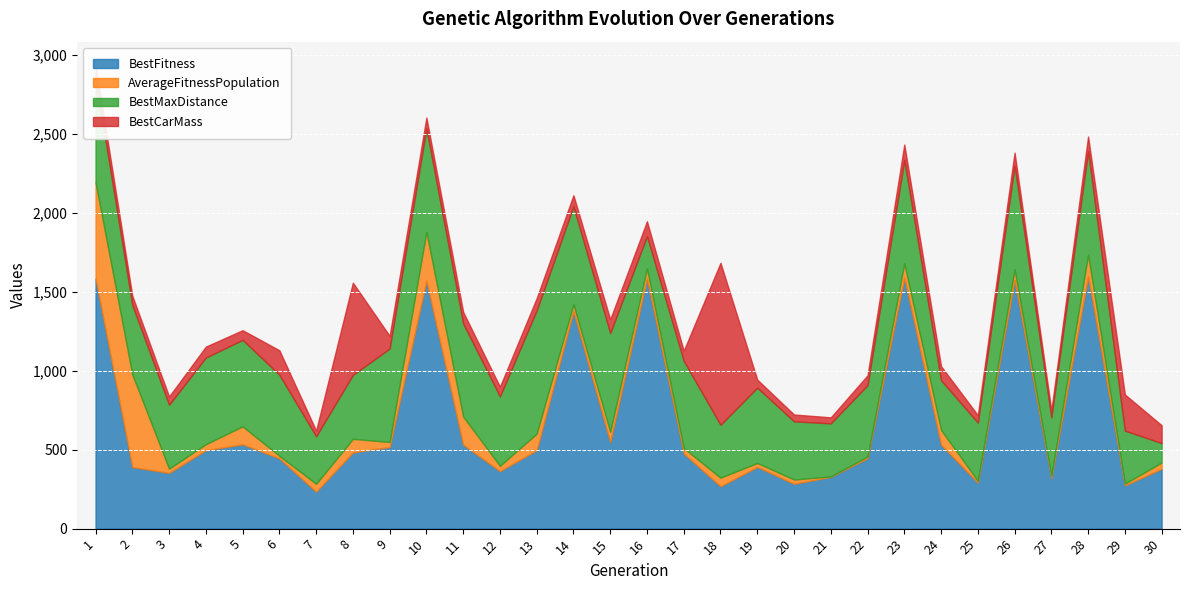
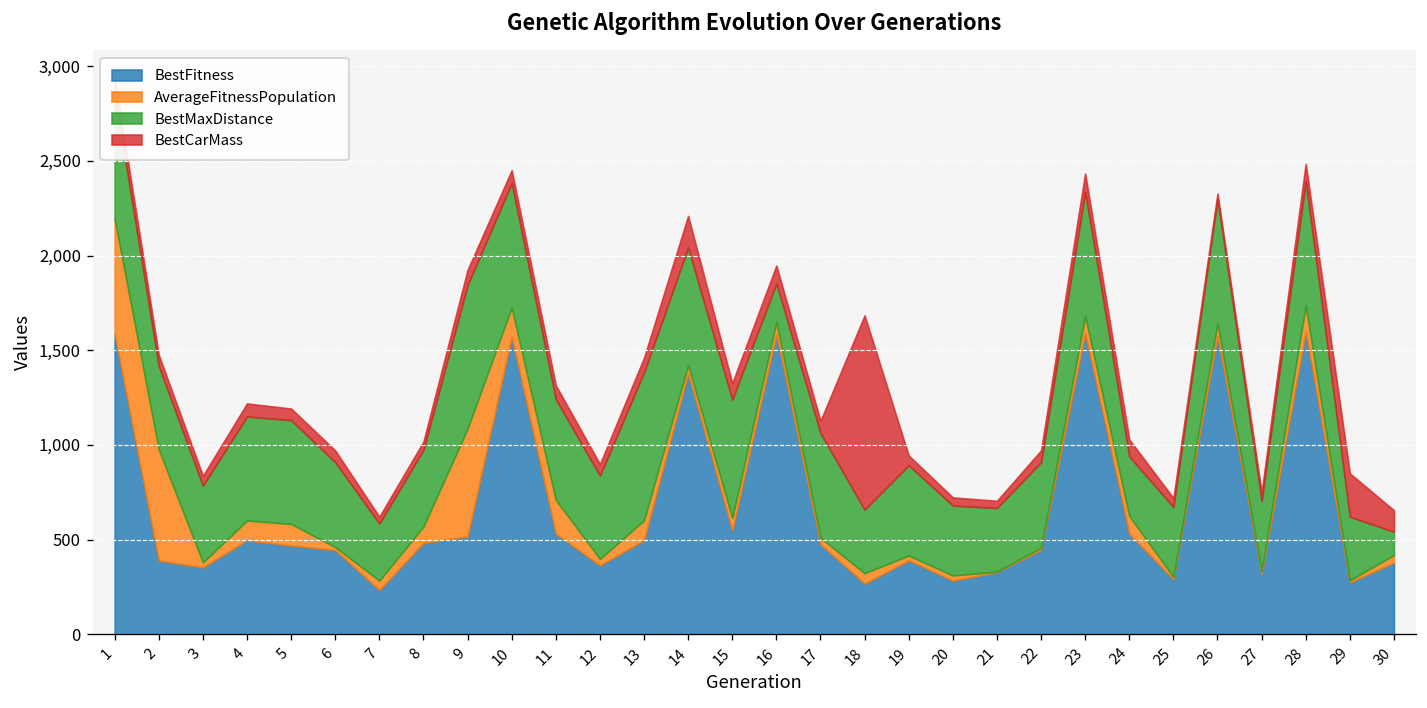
  {
    "BestFitness": {
      "1": "1,580",
      "2": "390",
      "3": "350",
      "4": "500",
-     "5": "530",
+     "5": "470",
      "7": "230",
      "8": "480",
      "9": "520",
      "10": "1,570",
      "11": "530",
      "12": "360",
      "13": "500",
      "14": "1,380",
      "15": "550",
      "16": "1,580",
      "17": "480",
      "18": "270",
      "19": "390",
      "20": "280",
      "23": "1,590",
      "24": "530",
      "26": "1,580",
      "28": "1,600",
      "30": "380"
    },
    "AverageFitnessPopulation": {
      "1": "610",
      "2": "590",
      "3": "30",
-     "4": "40",
+     "4": "100",
      "5": "110",
      "7": "50",
      "8": "90",
-     "9": "30",
-     "10": "310",
+     "9": "570",
+     "10": "160",
      "11": "180",
      "12": "30",
      "13": "110",
      "14": "50",
      "15": "70",
      "16": "70",
      "17": "30",
      "18": "60",
      "19": "30",
      "20": "30",
      "23": "90",
      "24": "90",
      "26": "70",
      "28": "140",
      "30": "40"
    },
    "BestMaxDistance": {
      "2": "440",
      "3": "410",
      "4": "550",
      "5": "550",
-     "6": "510",
+     "6": "450",
      "7": "300",
      "8": "410",
-     "9": "590",
+     "9": "760",
      "10": "660",
-     "11": "590",
+     "11": "530",
      "12": "440",
      "13": "780",
      "14": "620",
      "15": "630",
      "16": "200",
      "17": "550",
      "18": "340",
      "19": "480",
      "20": "370",
      "21": "340",
      "22": "450",
      "23": "660",
      "24": "320",
      "25": "370",
      "26": "660",
      "27": "370",
      "28": "660",
      "29": "340",
      "30": "120"
    },
    "BestCarMass": {
      "2": "60",
      "3": "50",
      "4": "70",
      "5": "60",
-     "6": "160",
+     "6": "60",
      "7": "40",
-     "8": "580",
+     "8": "40",
      "9": "80",
      "10": "70",
      "11": "70",
      "12": "60",
      "13": "80",
-     "14": "70",
+     "14": "170",
      "15": "90",
      "16": "90",
      "17": "60",
      "18": "1,030",
      "19": "50",
      "20": "40",
      "21": "40",
      "22": "60",
      "23": "100",
      "24": "90",
      "25": "50",
-     "26": "80",
+     "26": "30",
      "27": "40",
      "28": "90",
      "29": "230",
      "30": "110"
    }
  }
